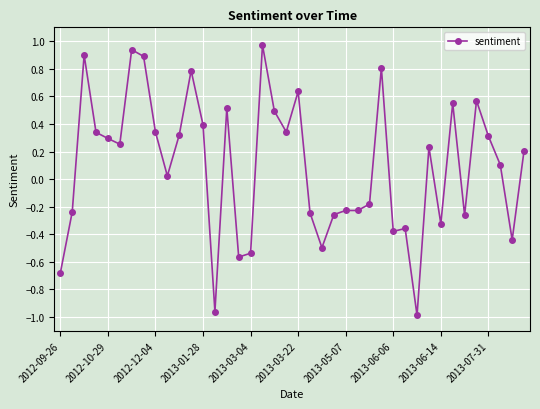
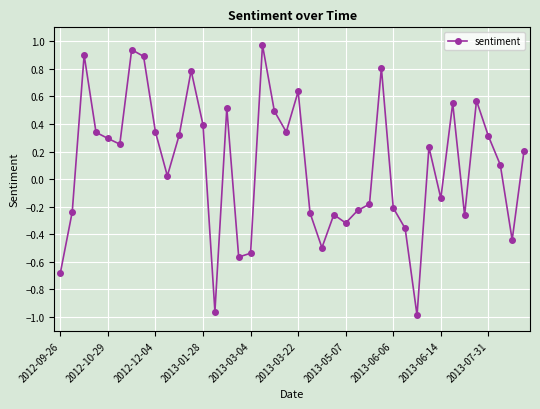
  {
    "2012-09-26": -0.68,
    "2012-10-29": 0.29,
    "2012-12-04": 0.34,
    "2013-01-28": 0.39,
    "2013-03-04": -0.54,
    "2013-03-22": 0.64,
-   "2013-05-07": -0.23,
-   "2013-06-06": -0.38,
-   "2013-06-14": -0.32,
+   "2013-05-07": -0.32,
+   "2013-06-06": -0.21,
+   "2013-06-14": -0.14,
    "2013-07-31": 0.31
  }
